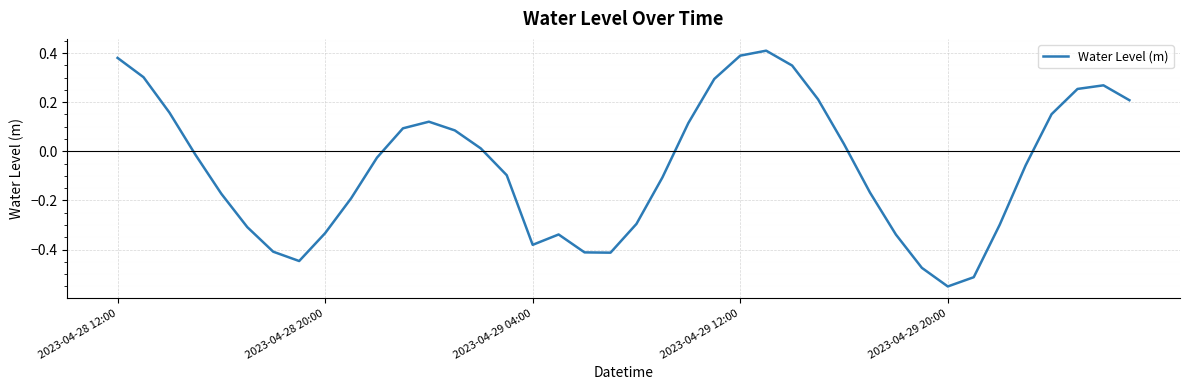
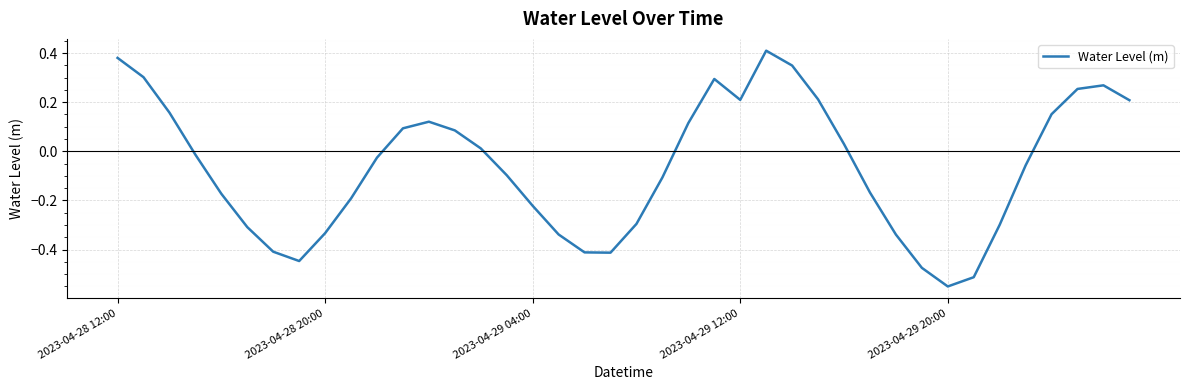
  {
    "2023-04-28 12:00": 0.38,
    "2023-04-28 20:00": -0.33,
-   "2023-04-29 04:00": -0.38,
-   "2023-04-29 12:00": 0.39,
+   "2023-04-29 04:00": -0.22,
+   "2023-04-29 12:00": 0.21,
    "2023-04-29 20:00": -0.55
  }
